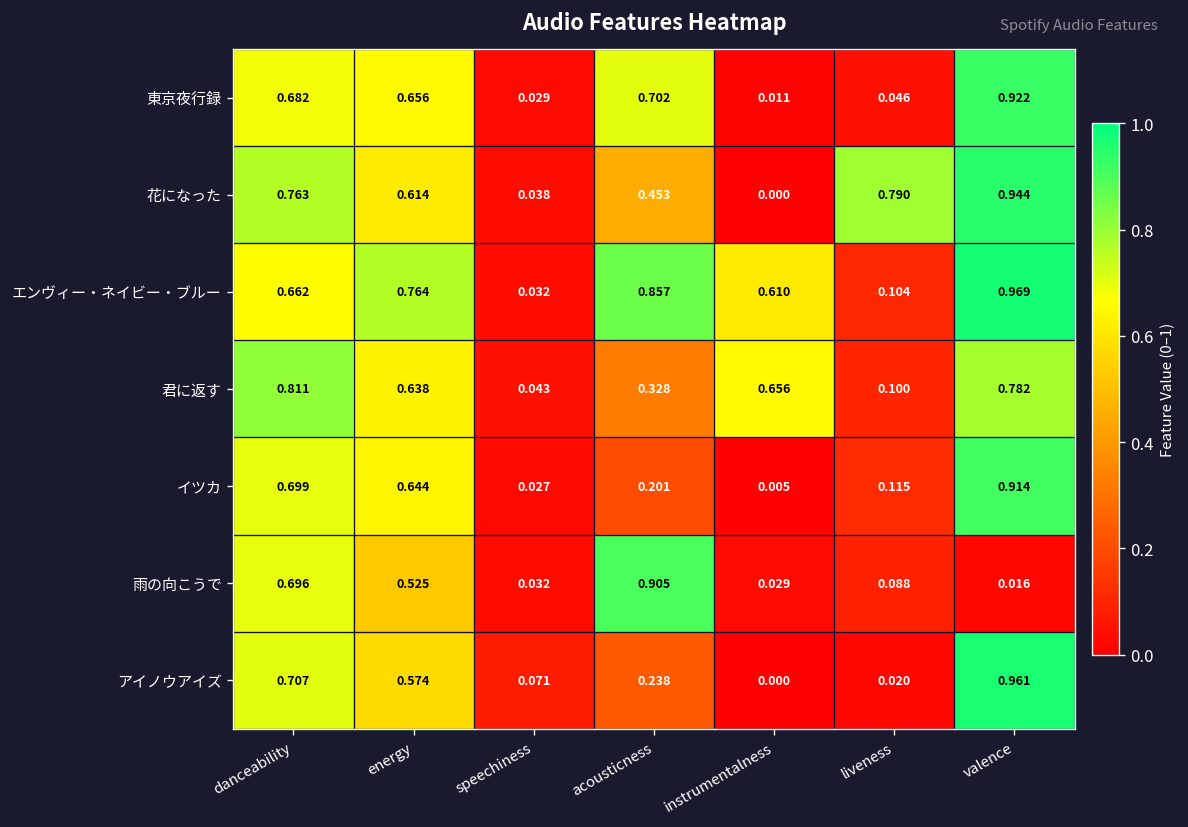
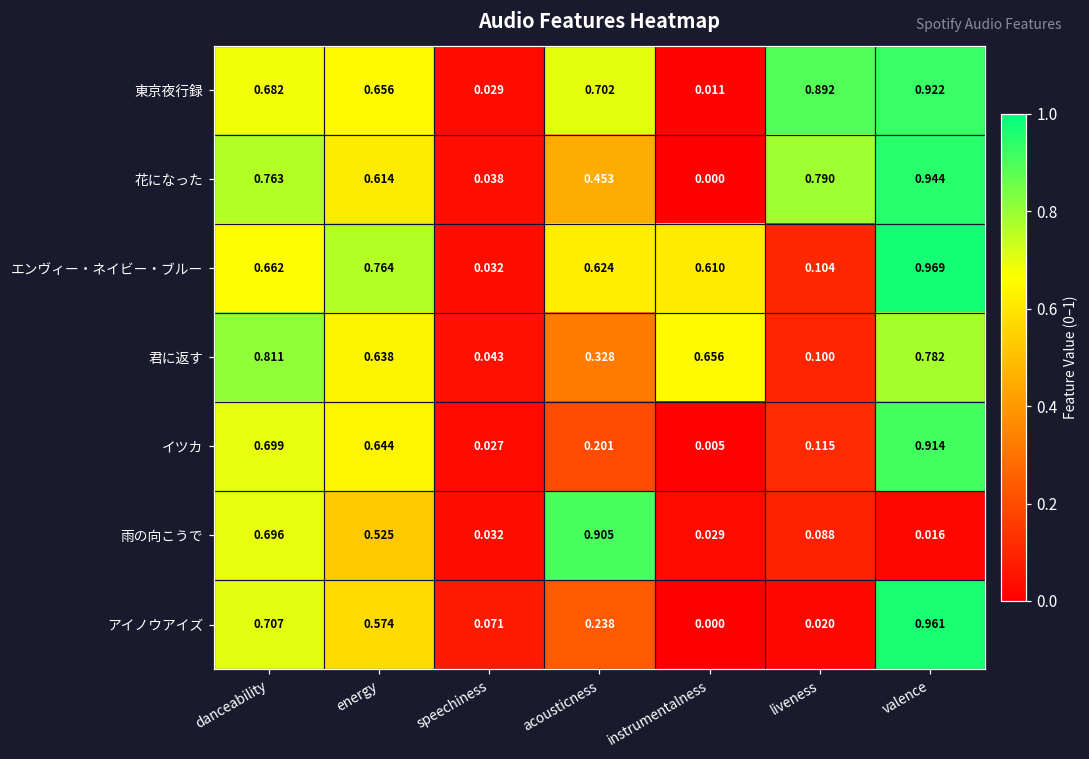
  {
    "東京夜行録": {
      "danceability": 0.682,
      "energy": 0.656,
      "speechiness": 0.029,
      "acousticness": 0.702,
      "instrumentalness": 0.011,
-     "liveness": 0.046,
+     "liveness": 0.892,
      "valence": 0.922
    },
    "花になった": {
      "danceability": 0.763,
      "energy": 0.614,
      "speechiness": 0.038,
      "acousticness": 0.453,
      "instrumentalness": 0.000,
      "liveness": 0.790,
      "valence": 0.944
    },
    "エンヴィー・ネイビー・ブルー": {
      "danceability": 0.662,
      "energy": 0.764,
      "speechiness": 0.032,
-     "acousticness": 0.857,
+     "acousticness": 0.624,
      "instrumentalness": 0.610,
      "liveness": 0.104,
      "valence": 0.969
    },
    "君に返す": {
      "danceability": 0.811,
      "energy": 0.638,
      "speechiness": 0.043,
      "acousticness": 0.328,
      "instrumentalness": 0.656,
      "liveness": 0.100,
      "valence": 0.782
    },
    "イツカ": {
      "danceability": 0.699,
      "energy": 0.644,
      "speechiness": 0.027,
      "acousticness": 0.201,
      "instrumentalness": 0.005,
      "liveness": 0.115,
      "valence": 0.914
    },
    "雨の向こうで": {
      "danceability": 0.696,
      "energy": 0.525,
      "speechiness": 0.032,
      "acousticness": 0.905,
      "instrumentalness": 0.029,
      "liveness": 0.088,
      "valence": 0.016
    },
    "アイノウアイズ": {
      "danceability": 0.707,
      "energy": 0.574,
      "speechiness": 0.071,
      "acousticness": 0.238,
      "instrumentalness": 0.000,
      "liveness": 0.020,
      "valence": 0.961
    }
  }
